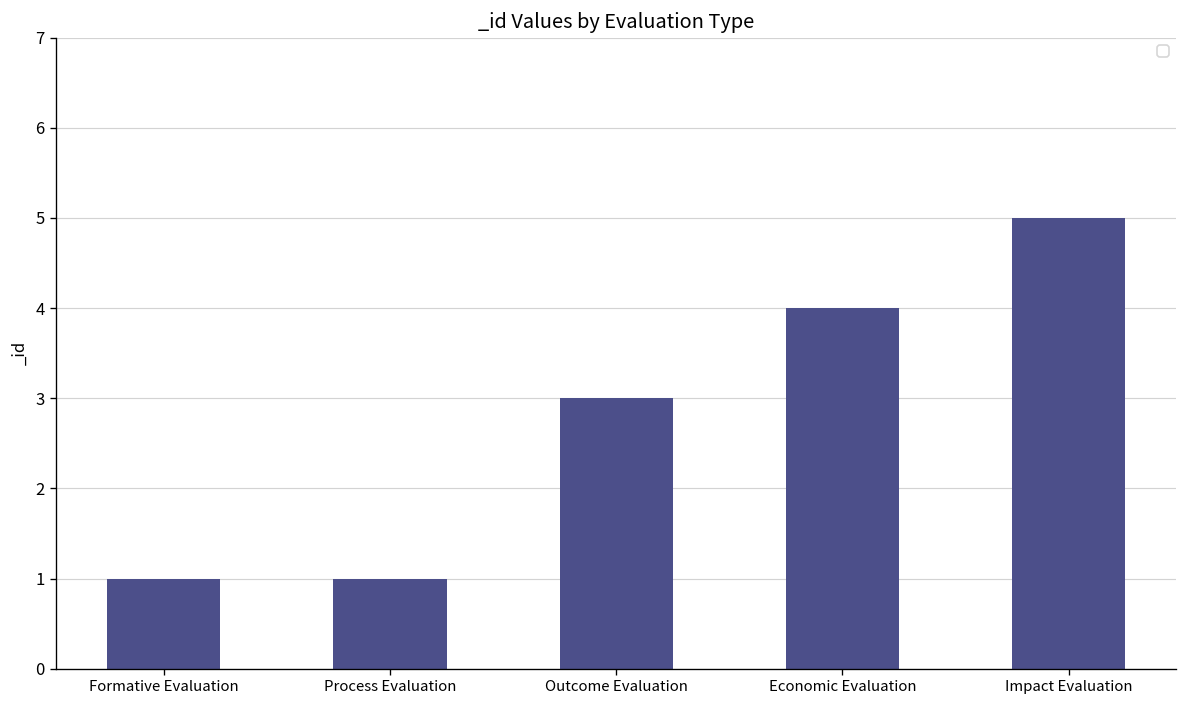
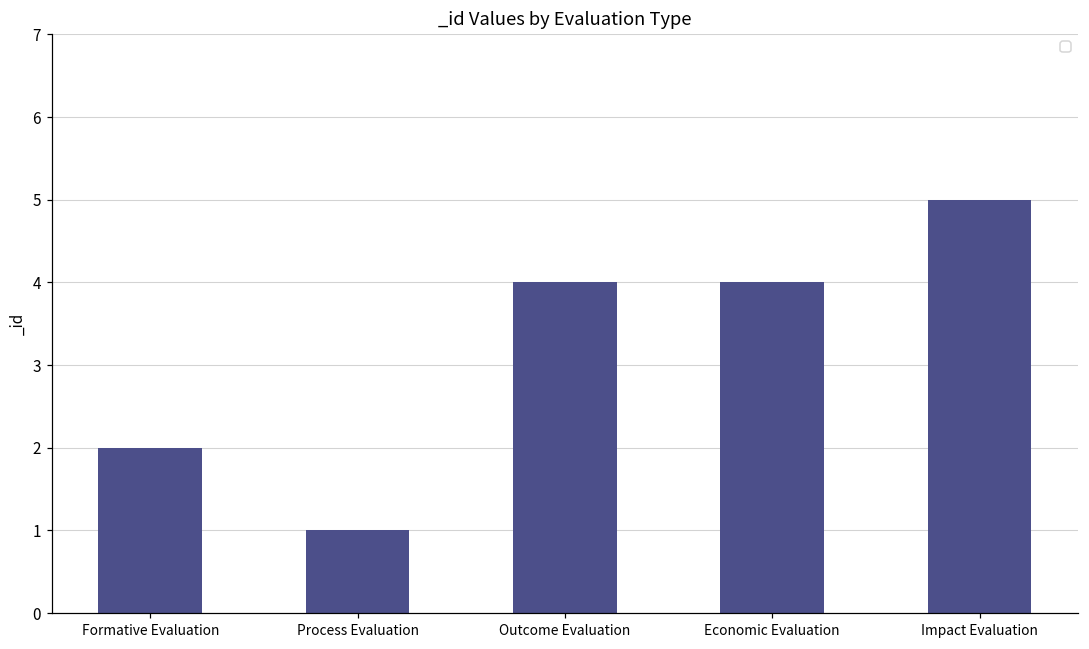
  {
-   "Formative Evaluation": 1,
+   "Formative Evaluation": 2,
    "Process Evaluation": 1,
-   "Outcome Evaluation": 3,
+   "Outcome Evaluation": 4,
    "Economic Evaluation": 4,
    "Impact Evaluation": 5
  }
